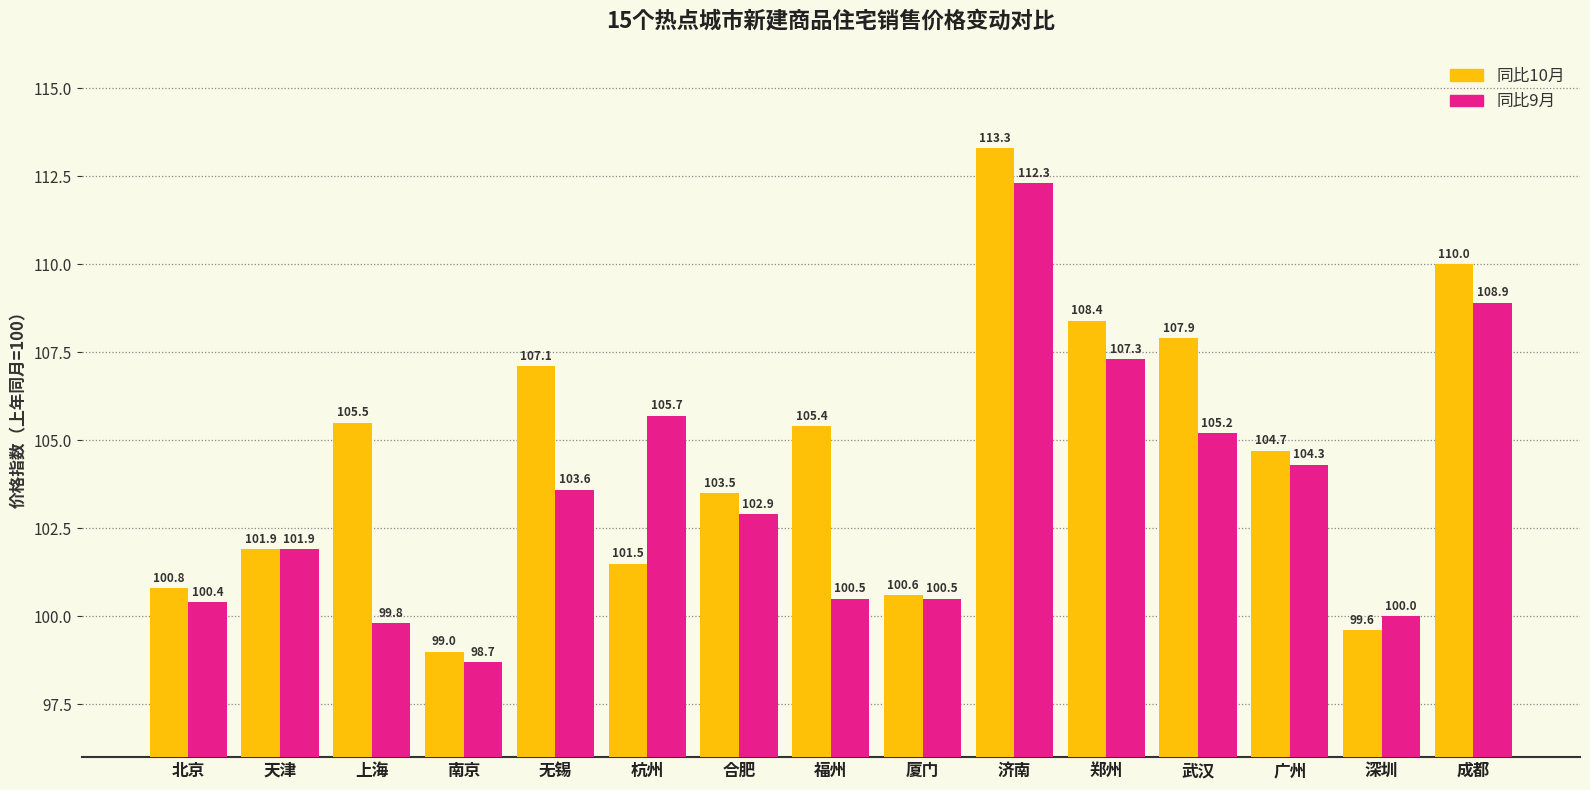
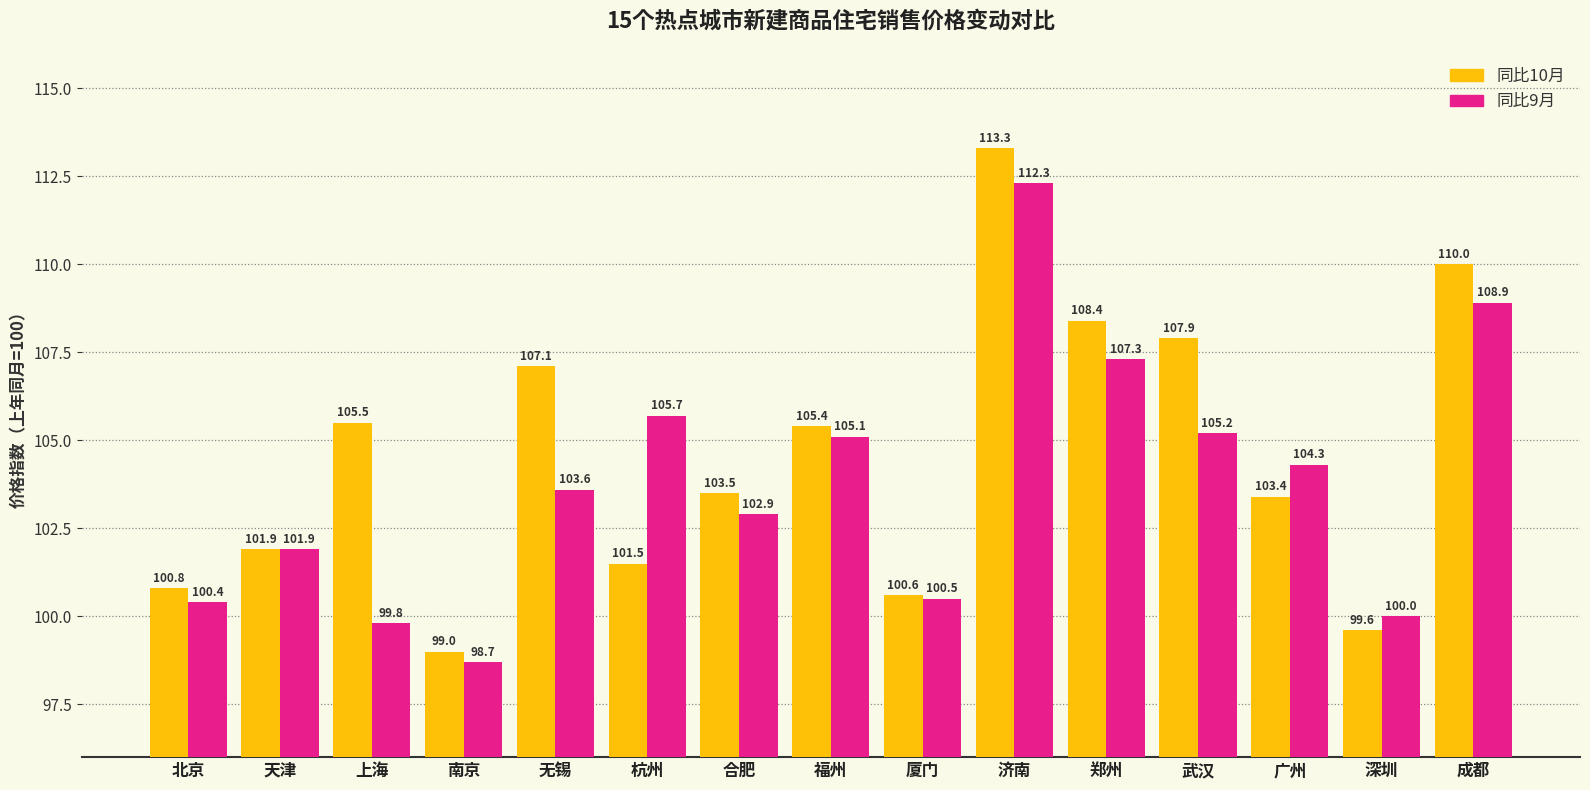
  {
    "同比10月": {
      "北京": 100.8,
      "天津": 101.9,
      "上海": 105.5,
      "南京": 99.0,
      "无锡": 107.1,
      "杭州": 101.5,
      "合肥": 103.5,
      "福州": 105.4,
      "厦门": 100.6,
      "济南": 113.3,
      "郑州": 108.4,
      "武汉": 107.9,
-     "广州": 104.7,
+     "广州": 103.4,
      "深圳": 99.6,
      "成都": 110.0
    },
    "同比9月": {
      "北京": 100.4,
      "天津": 101.9,
      "上海": 99.8,
      "南京": 98.7,
      "无锡": 103.6,
      "杭州": 105.7,
      "合肥": 102.9,
-     "福州": 100.5,
+     "福州": 105.1,
      "厦门": 100.5,
      "济南": 112.3,
      "郑州": 107.3,
      "武汉": 105.2,
      "广州": 104.3,
      "深圳": 100.0,
      "成都": 108.9
    }
  }
